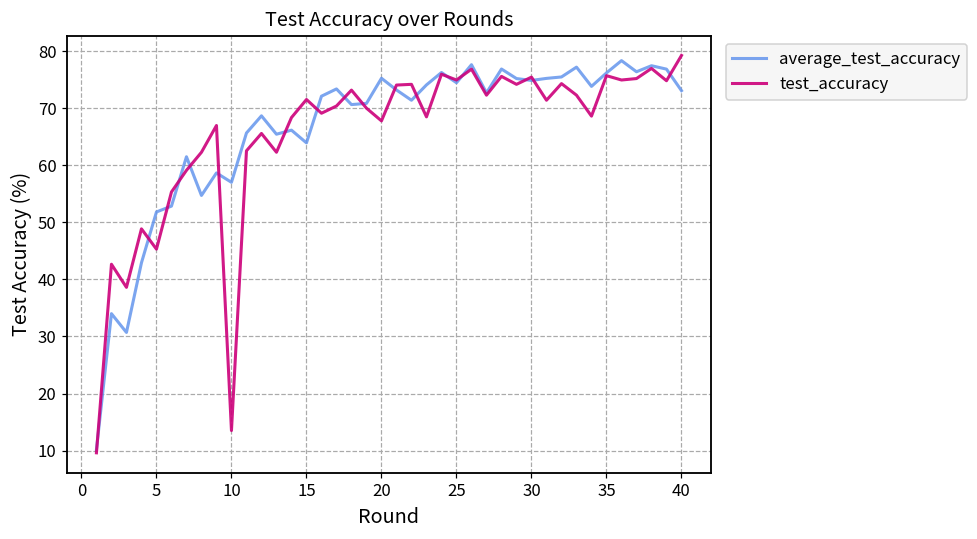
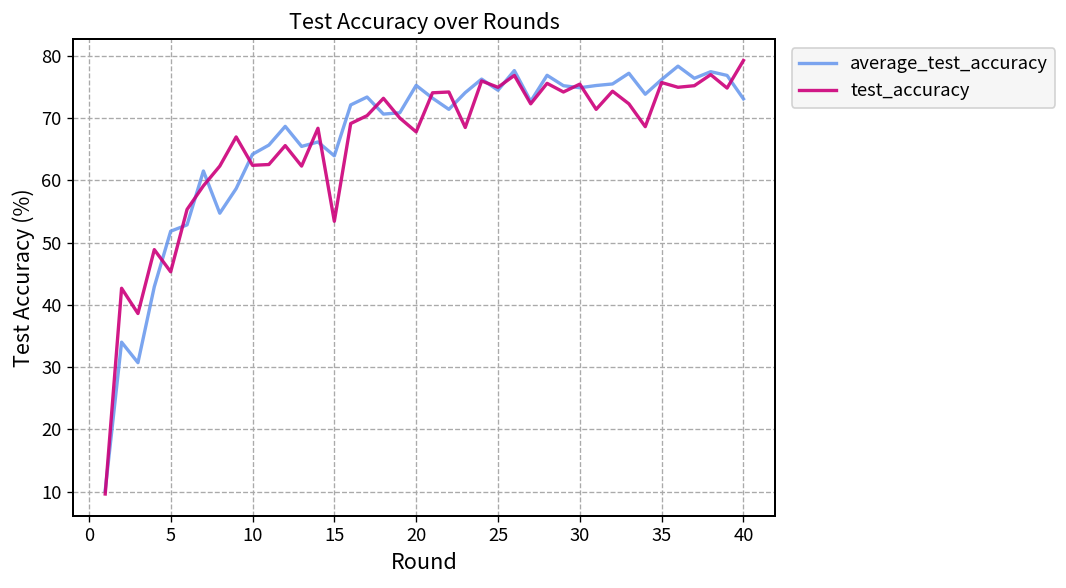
  {
    "average_test_accuracy": {
      "5": 52,
-     "10": 57,
+     "10": 64,
      "15": 64,
      "20": 75,
      "30": 75,
      "40": 73
    },
    "test_accuracy": {
      "5": 45,
-     "10": 14,
-     "15": 72,
+     "10": 62,
+     "15": 53,
      "20": 68,
      "30": 75,
      "40": 79
    }
  }
